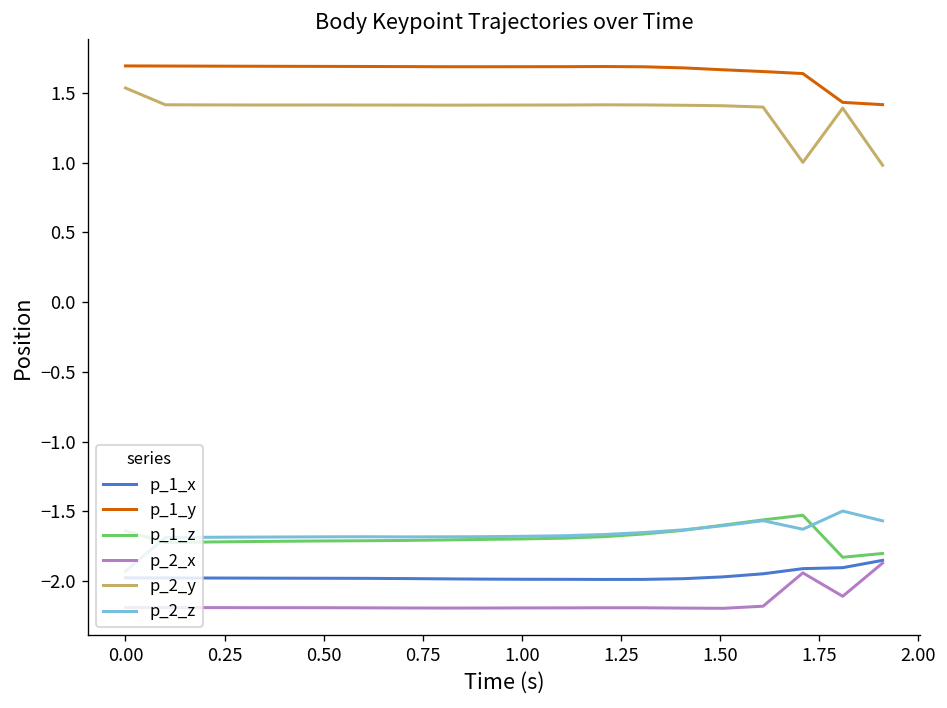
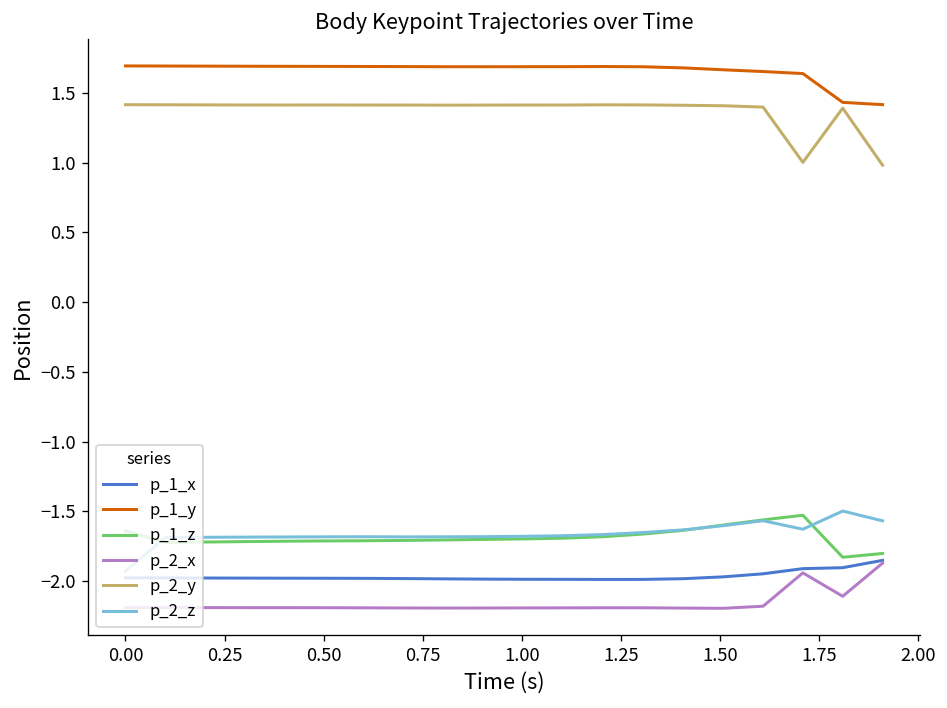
  {
    "p_1_y": {
      "0.00": 1.69
    },
    "p_2_y": {
-     "0.00": 1.54
+     "0.00": 1.42
    }
  }
